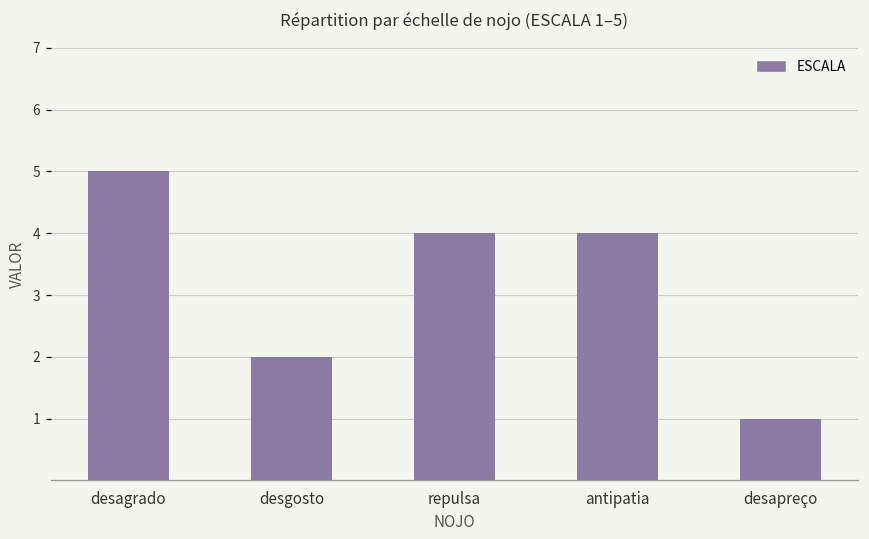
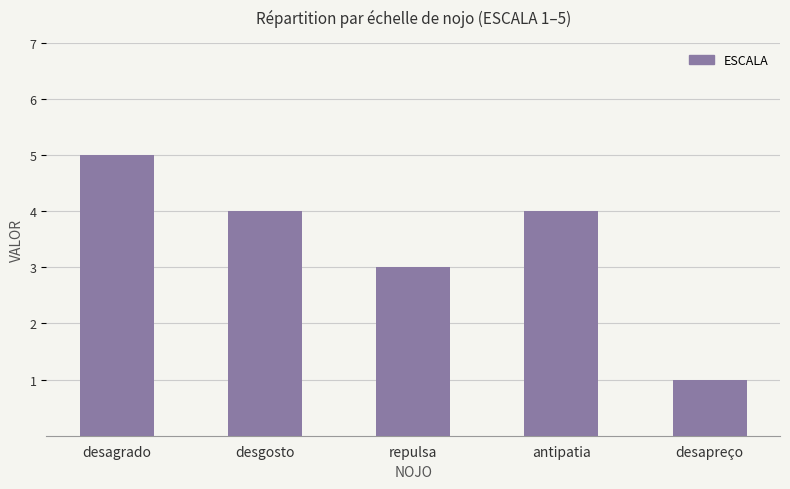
  {
    "desagrado": 5,
-   "desgosto": 2,
-   "repulsa": 4,
+   "desgosto": 4,
+   "repulsa": 3,
    "antipatia": 4,
    "desapreço": 1
  }
